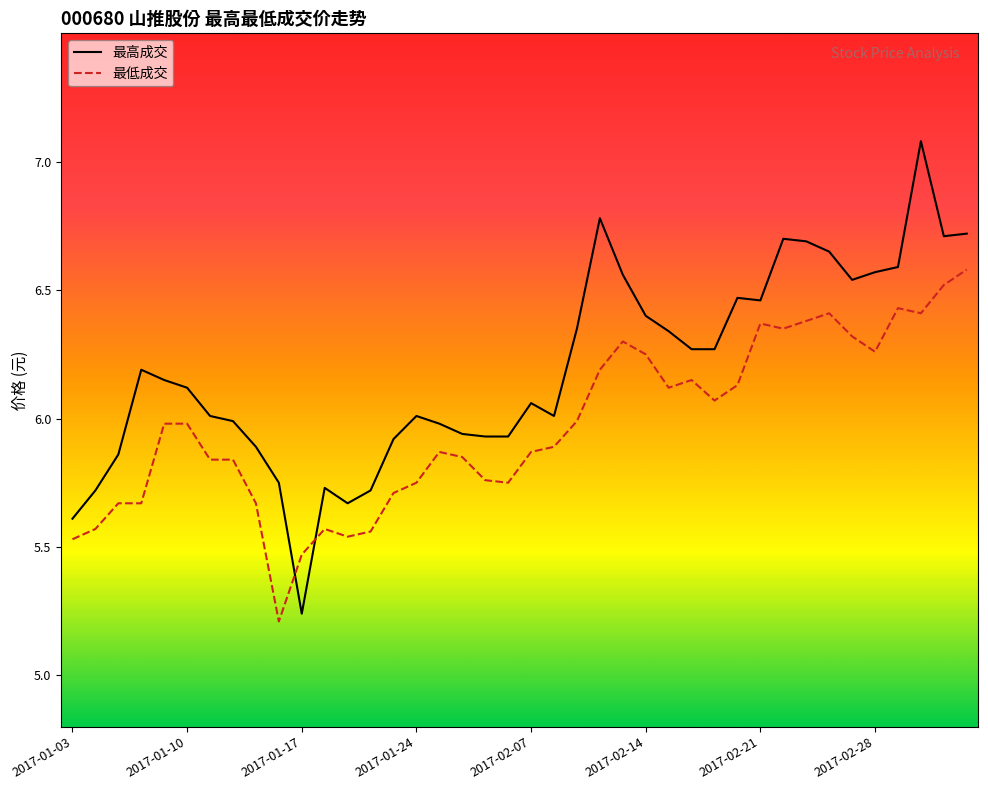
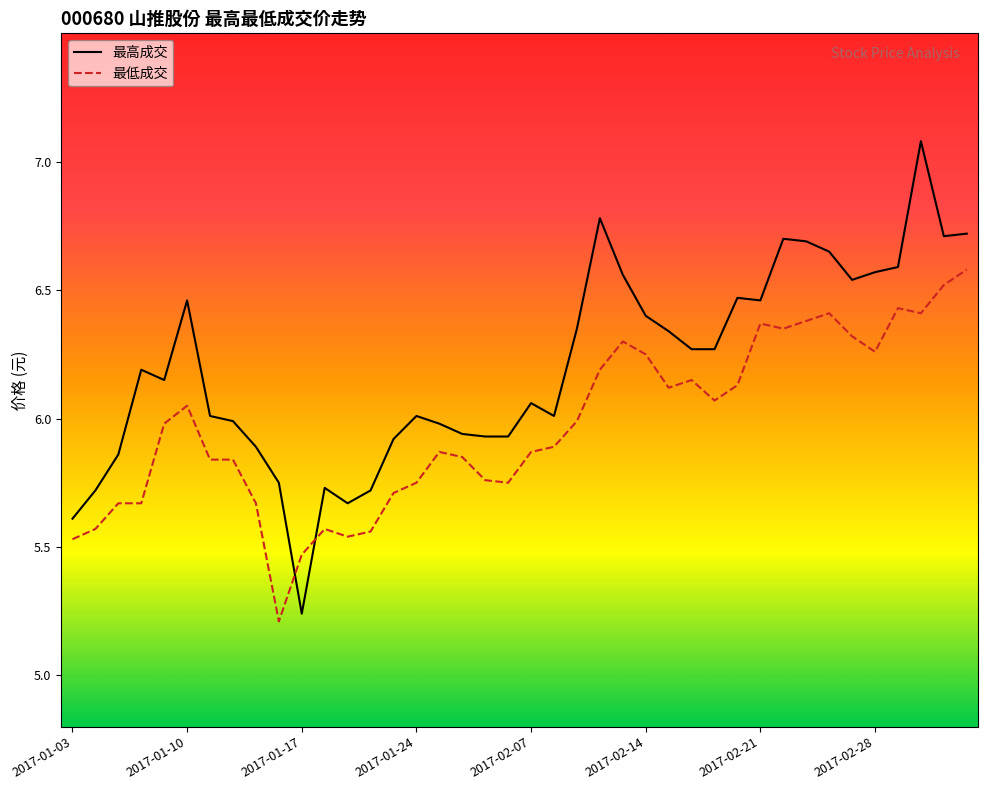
  {
    "最高成交": {
      "2017-01-03": 5.61,
-     "2017-01-10": 6.12,
+     "2017-01-10": 6.46,
      "2017-01-17": 5.24,
      "2017-01-24": 6.01,
      "2017-02-07": 6.06,
      "2017-02-14": 6.40,
      "2017-02-21": 6.46,
      "2017-02-28": 6.57
    },
    "最低成交": {
      "2017-01-03": 5.53,
-     "2017-01-10": 5.98,
+     "2017-01-10": 6.05,
      "2017-01-17": 5.47,
      "2017-01-24": 5.75,
      "2017-02-07": 5.87,
      "2017-02-14": 6.25,
      "2017-02-21": 6.37,
      "2017-02-28": 6.26
    }
  }
